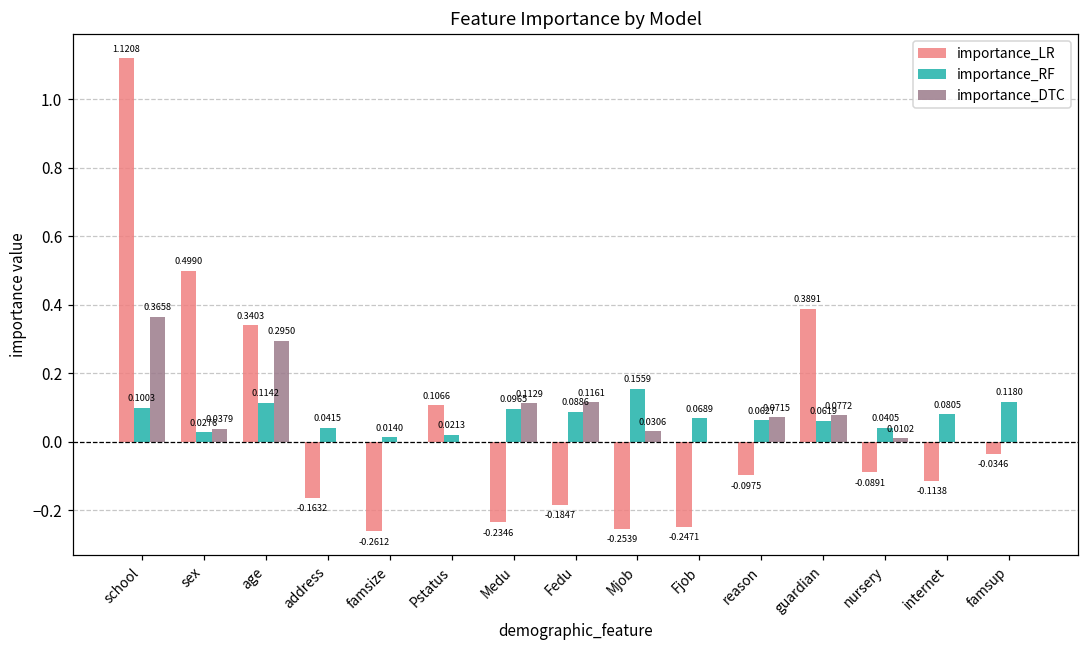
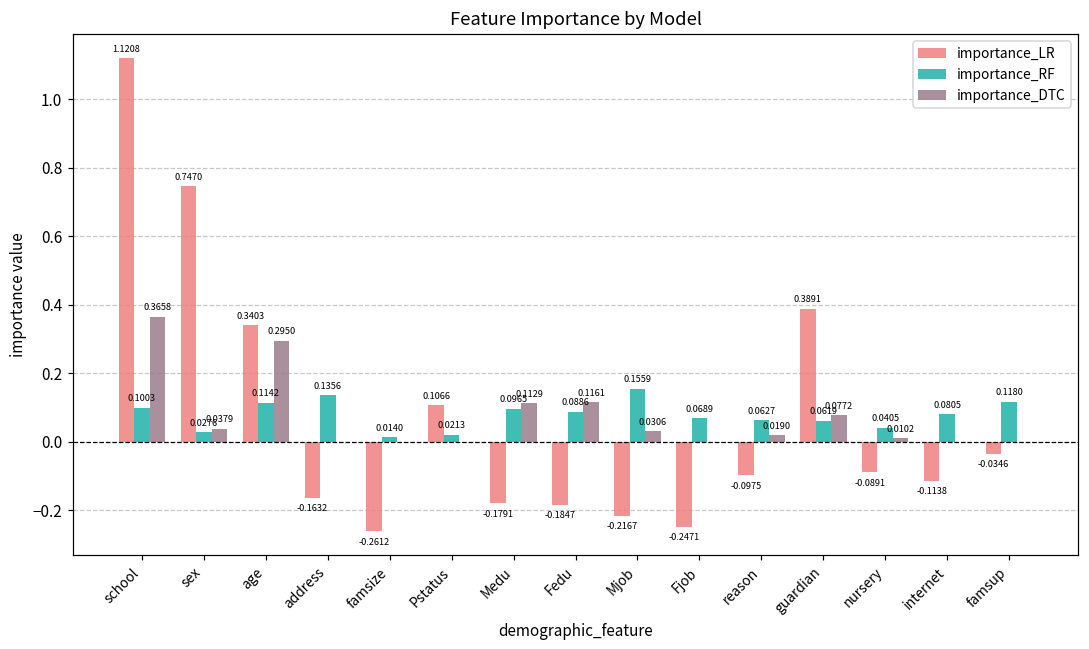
  {
    "importance_LR": {
      "school": 1.1208,
-     "sex": 0.4990,
+     "sex": 0.7470,
      "age": 0.3403,
      "address": -0.1632,
      "famsize": -0.2612,
      "Pstatus": 0.1066,
-     "Medu": -0.2346,
+     "Medu": -0.1791,
      "Fedu": -0.1847,
-     "Mjob": -0.2539,
+     "Mjob": -0.2167,
      "Fjob": -0.2471,
      "reason": -0.0975,
      "guardian": 0.3891,
      "nursery": -0.0891,
      "internet": -0.1138,
      "famsup": -0.0346
    },
    "importance_RF": {
      "school": 0.1003,
      "age": 0.1142,
-     "address": 0.0415,
+     "address": 0.1356,
      "famsize": 0.0140,
      "Pstatus": 0.0213,
      "Fedu": 0.0886,
      "Mjob": 0.1559,
      "Fjob": 0.0689,
      "reason": 0.0627,
      "nursery": 0.0405,
      "internet": 0.0805,
      "famsup": 0.1180
    },
    "importance_DTC": {
      "school": 0.3658,
      "age": 0.2950,
      "Fedu": 0.1161,
      "Mjob": 0.0306,
-     "reason": 0.0715,
+     "reason": 0.0190,
      "nursery": 0.0102
    }
  }
